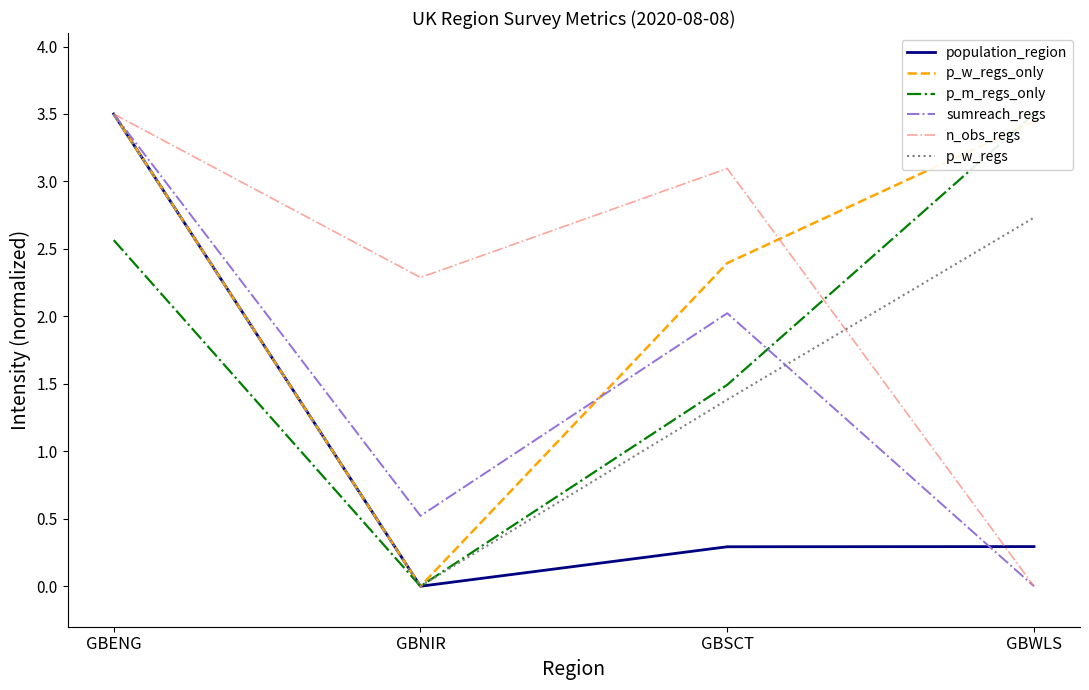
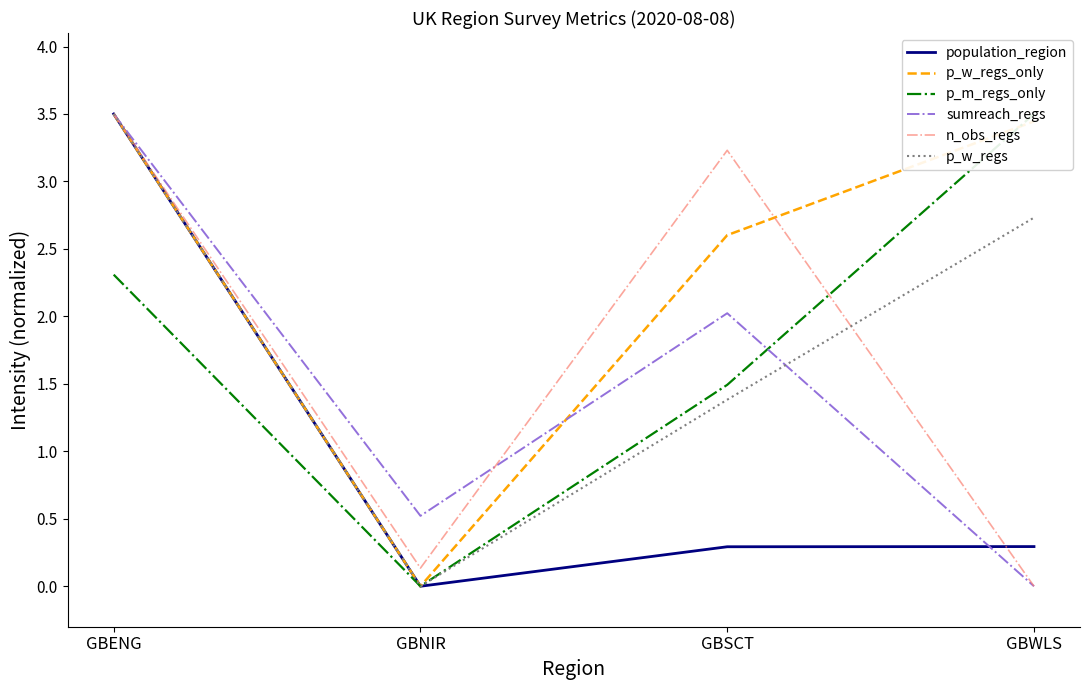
  {
    "population_region": {
      "GBSCT": 0.29,
      "GBWLS": 0.29
    },
    "p_w_regs_only": {
-     "GBSCT": 2.40
+     "GBSCT": 2.60
    },
    "p_m_regs_only": {
-     "GBENG": 2.57,
+     "GBENG": 2.31,
      "GBSCT": 1.49
    },
    "sumreach_regs": {
      "GBNIR": 0.52,
      "GBSCT": 2.02
    },
    "n_obs_regs": {
-     "GBNIR": 2.29,
-     "GBSCT": 3.10
+     "GBNIR": 0.13,
+     "GBSCT": 3.23
    },
    "p_w_regs": {
      "GBSCT": 1.38,
      "GBWLS": 2.73
    }
  }
